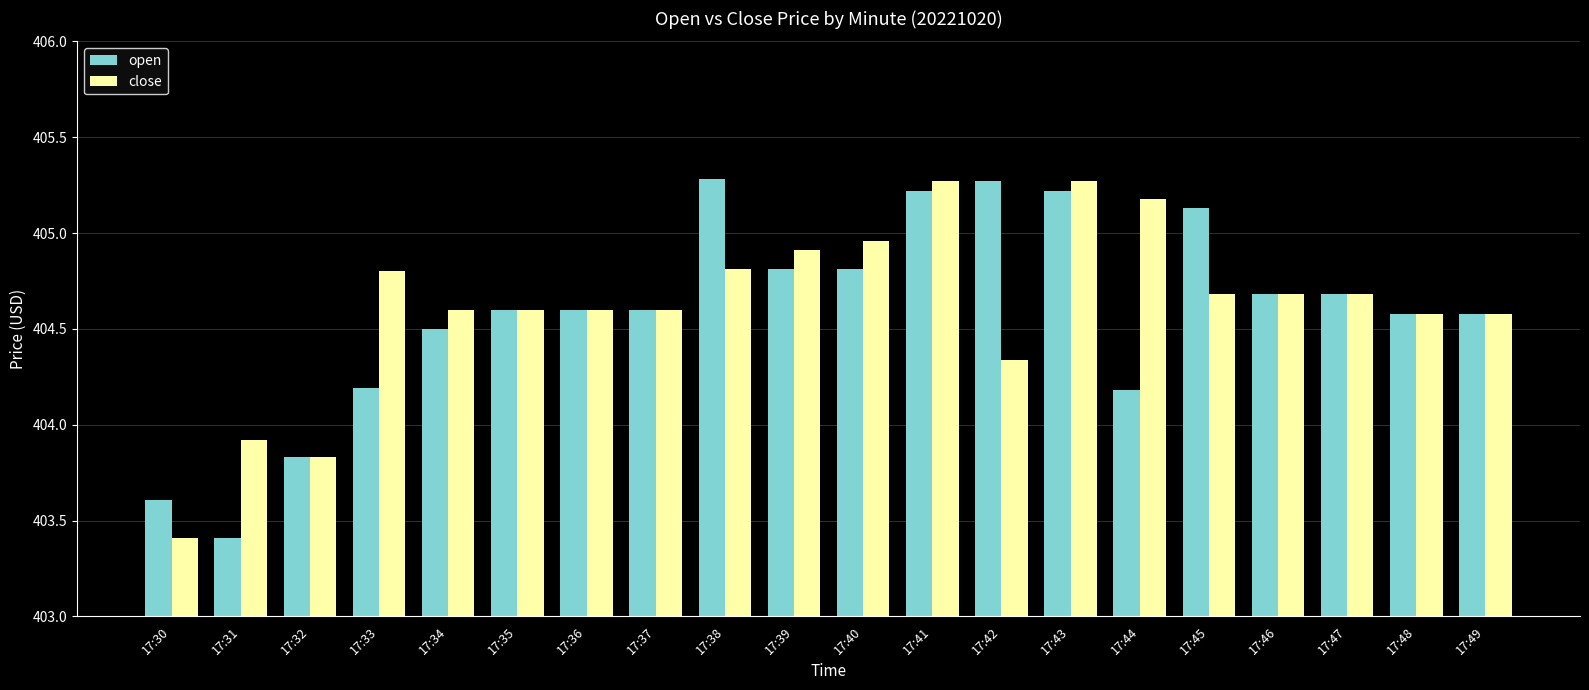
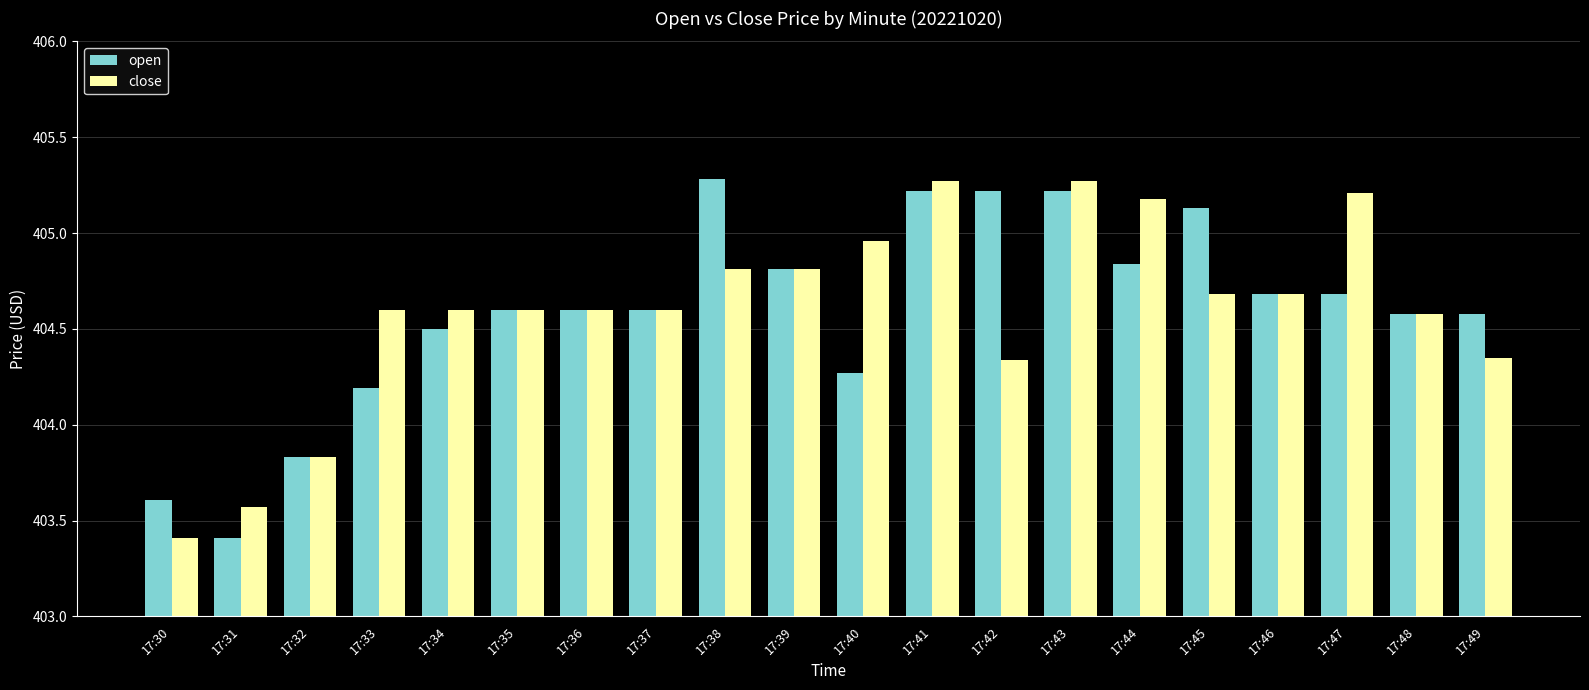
  {
    "open": {
      "17:30": 403.61,
      "17:31": 403.41,
      "17:32": 403.83,
      "17:33": 404.19,
      "17:34": 404.50,
      "17:35": 404.60,
      "17:36": 404.60,
      "17:37": 404.60,
      "17:38": 405.28,
      "17:39": 404.81,
-     "17:40": 404.81,
+     "17:40": 404.27,
      "17:41": 405.22,
-     "17:42": 405.27,
+     "17:42": 405.22,
      "17:43": 405.22,
-     "17:44": 404.18,
+     "17:44": 404.84,
      "17:45": 405.13,
      "17:46": 404.68,
      "17:47": 404.68,
      "17:48": 404.58,
      "17:49": 404.58
    },
    "close": {
      "17:30": 403.41,
-     "17:31": 403.92,
+     "17:31": 403.57,
      "17:32": 403.83,
-     "17:33": 404.8,
+     "17:33": 404.6,
      "17:34": 404.60,
      "17:35": 404.60,
      "17:36": 404.60,
      "17:37": 404.60,
      "17:38": 404.81,
-     "17:39": 404.91,
+     "17:39": 404.81,
      "17:40": 404.96,
      "17:41": 405.27,
      "17:42": 404.34,
      "17:43": 405.27,
      "17:44": 405.18,
      "17:45": 404.68,
      "17:46": 404.68,
-     "17:47": 404.68,
+     "17:47": 405.21,
      "17:48": 404.58,
-     "17:49": 404.58
+     "17:49": 404.35
    }
  }
